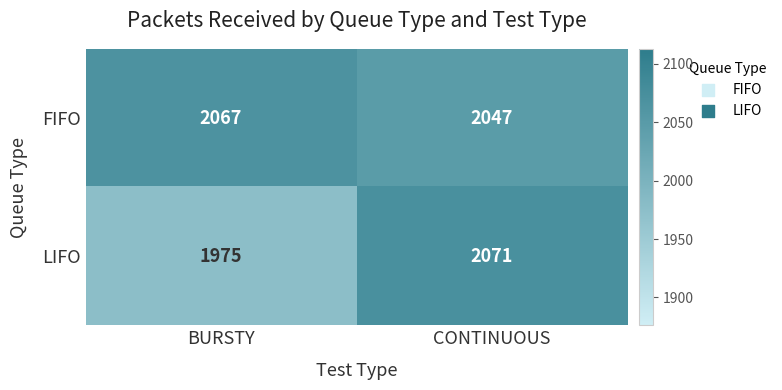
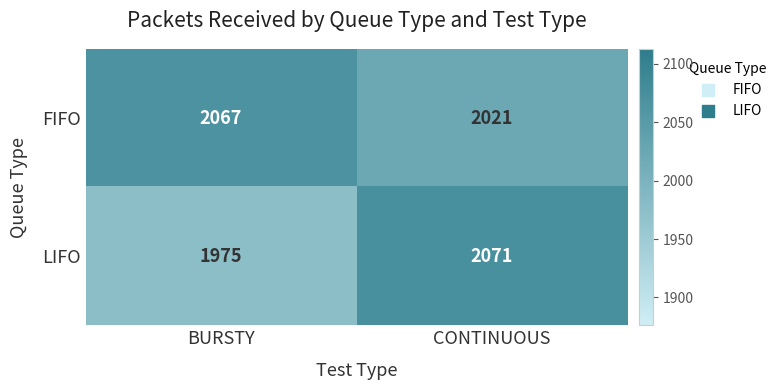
  {
    "FIFO": {
      "BURSTY": 2067,
-     "CONTINUOUS": 2047
+     "CONTINUOUS": 2021
    },
    "LIFO": {
      "BURSTY": 1975,
      "CONTINUOUS": 2071
    }
  }
